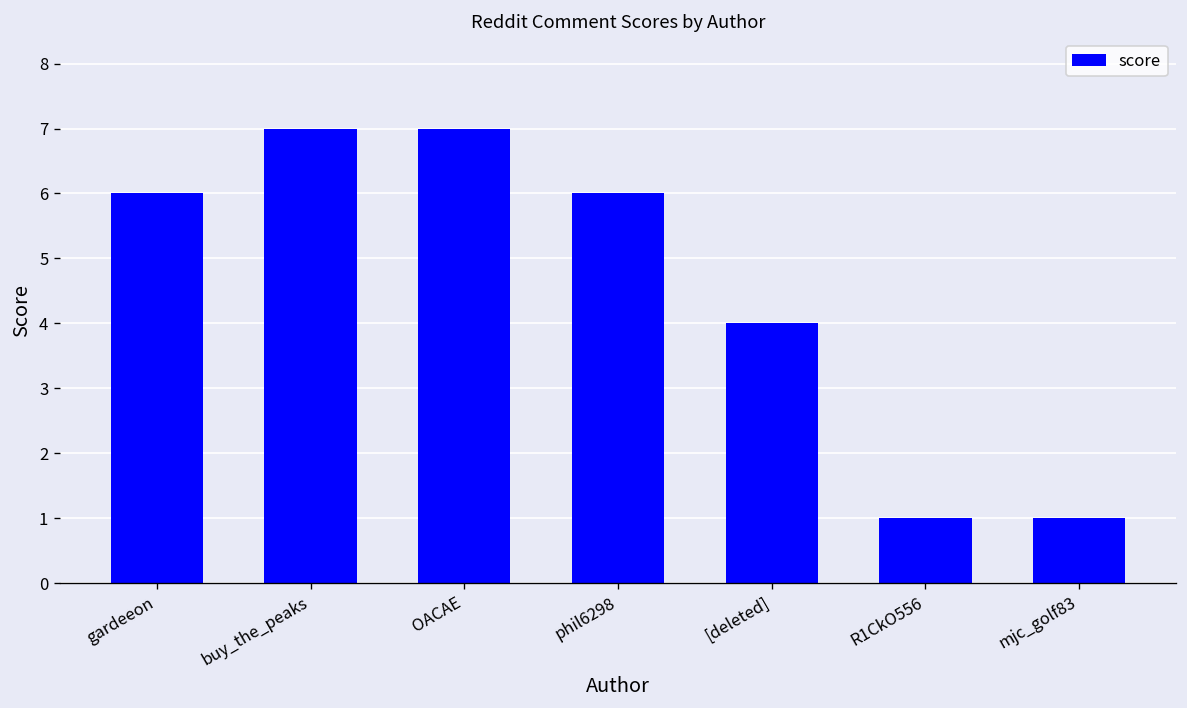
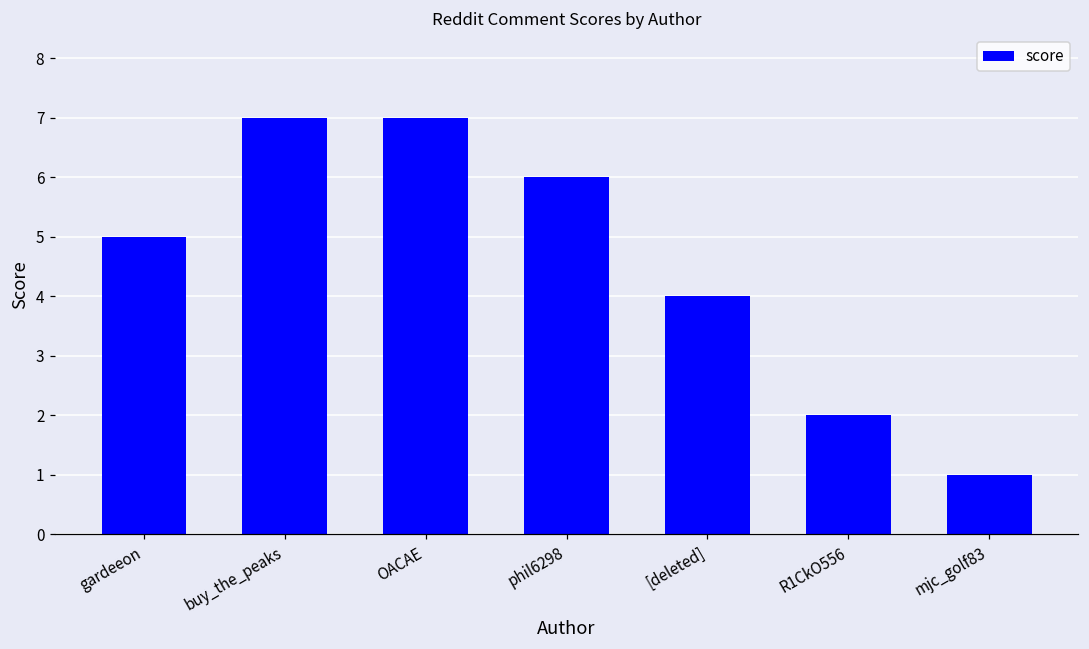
  {
-   "gardeeon": 6,
+   "gardeeon": 5,
    "buy_the_peaks": 7,
    "OACAE": 7,
    "phil6298": 6,
    "[deleted]": 4,
-   "R1CkO556": 1,
+   "R1CkO556": 2,
    "mjc_golf83": 1
  }
